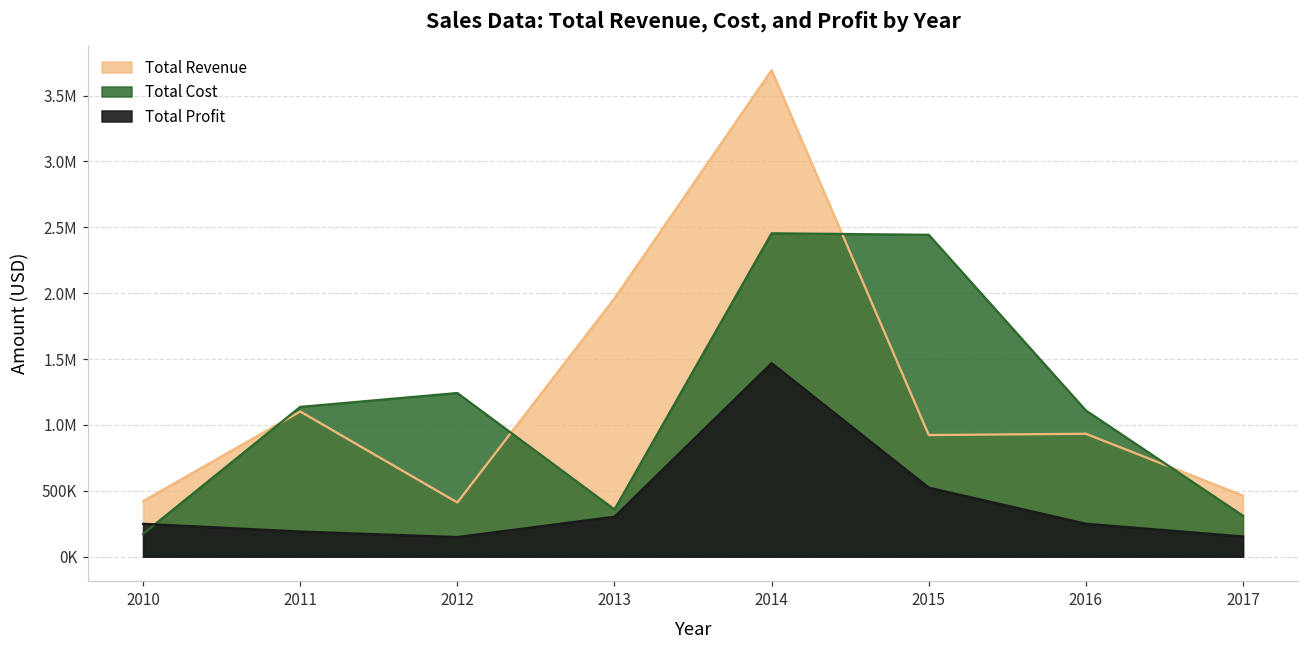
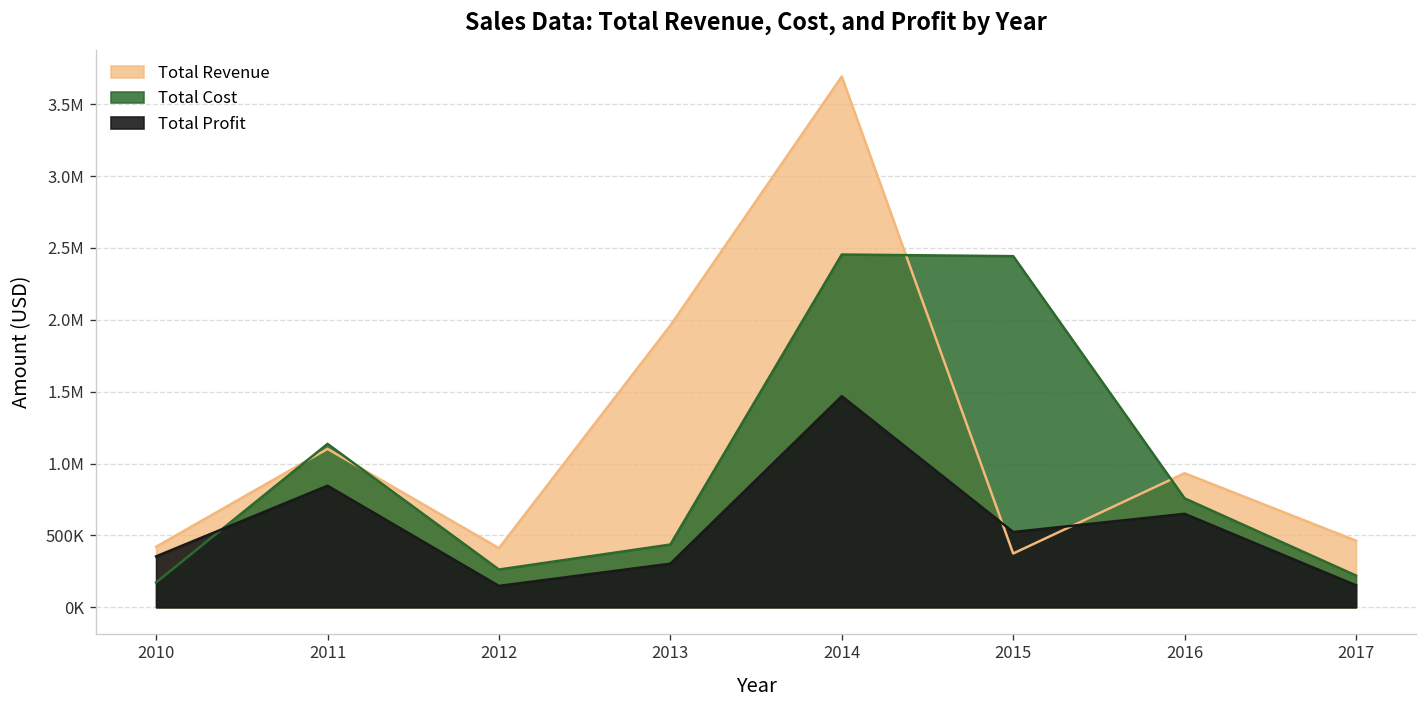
  {
    "Total Revenue": {
      "2010": 420000,
      "2011": 1100000,
      "2012": 410000,
      "2013": 1960000,
      "2014": 3690000,
-     "2015": 920000,
+     "2015": 370000,
      "2016": 930000,
      "2017": 460000
    },
    "Total Cost": {
      "2010": 170000,
      "2011": 1140000,
-     "2012": 1240000,
-     "2013": 360000,
+     "2012": 260000,
+     "2013": 440000,
      "2014": 2450000,
      "2015": 2440000,
-     "2016": 1110000,
-     "2017": 310000
+     "2016": 760000,
+     "2017": 220000
    },
    "Total Profit": {
-     "2010": 250000,
-     "2011": 190000,
+     "2010": 350000,
+     "2011": 850000,
      "2012": 150000,
      "2013": 300000,
      "2014": 1470000,
      "2015": 520000,
-     "2016": 250000,
+     "2016": 650000,
      "2017": 150000
    }
  }
